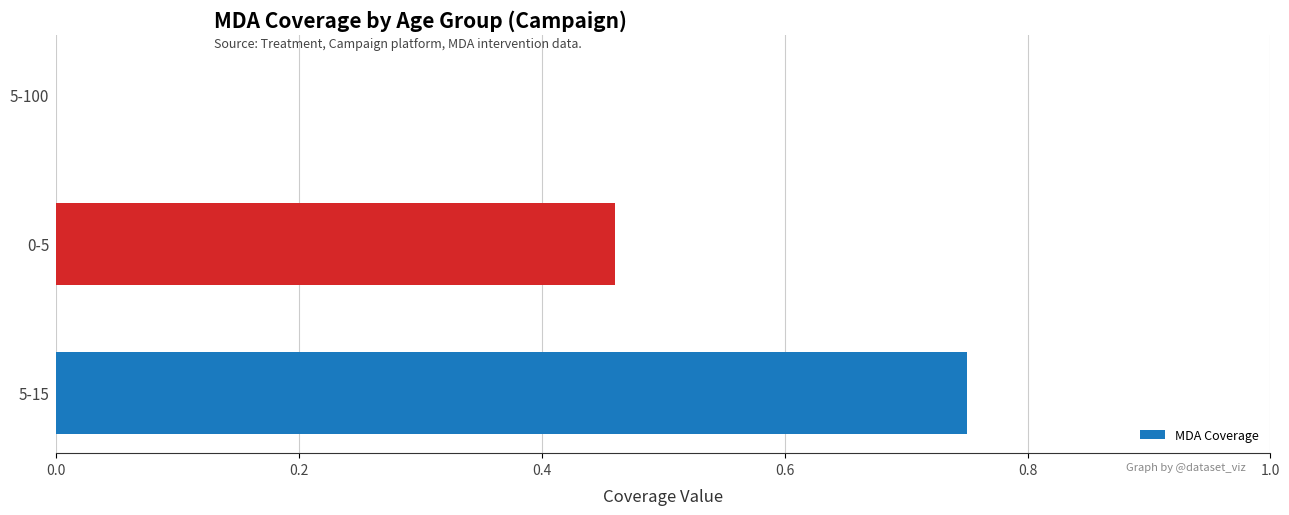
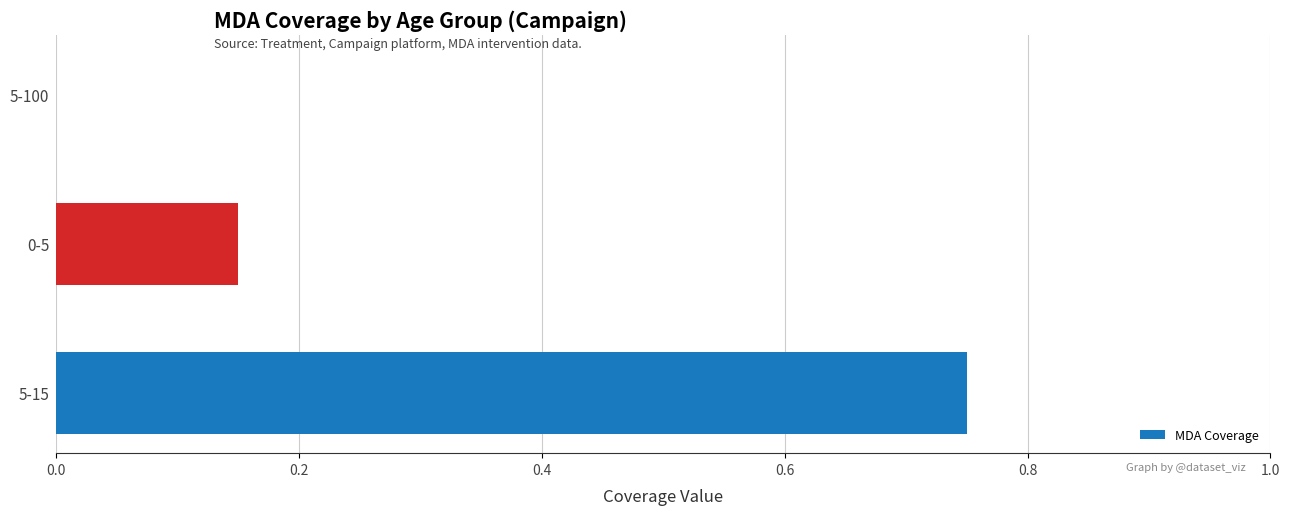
  {
    "5-100": 0.00,
-   "0-5": 0.46,
+   "0-5": 0.15,
    "5-15": 0.75
  }
